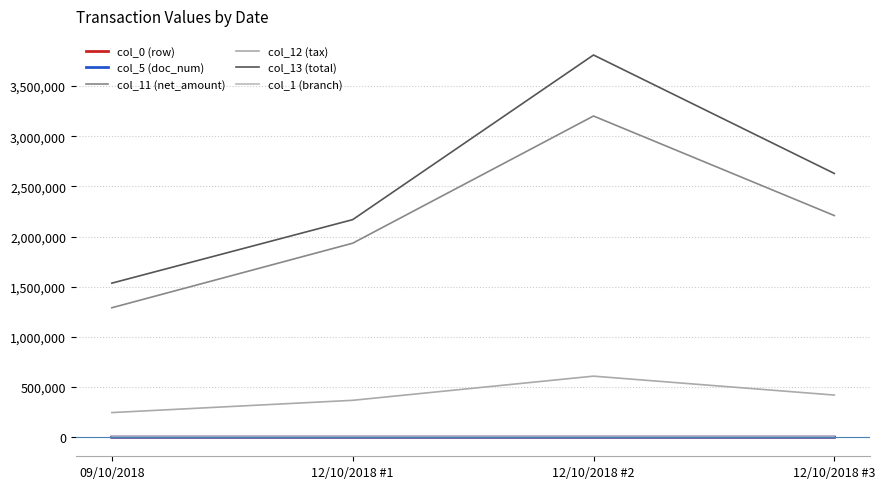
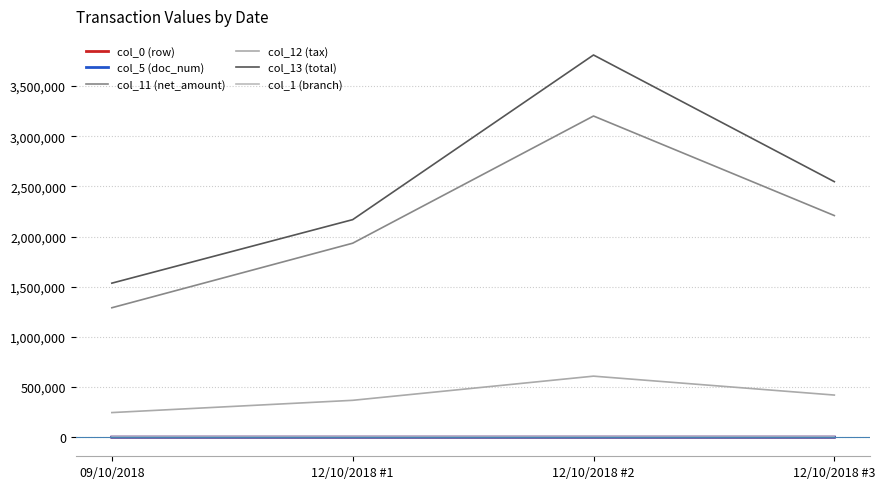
  {
    "col_13 (total)": {
      "09/10/2018": "1,540,000",
      "12/10/2018 #1": "2,170,000",
      "12/10/2018 #2": "3,810,000",
-     "12/10/2018 #3": "2,630,000"
+     "12/10/2018 #3": "2,550,000"
    }
  }
